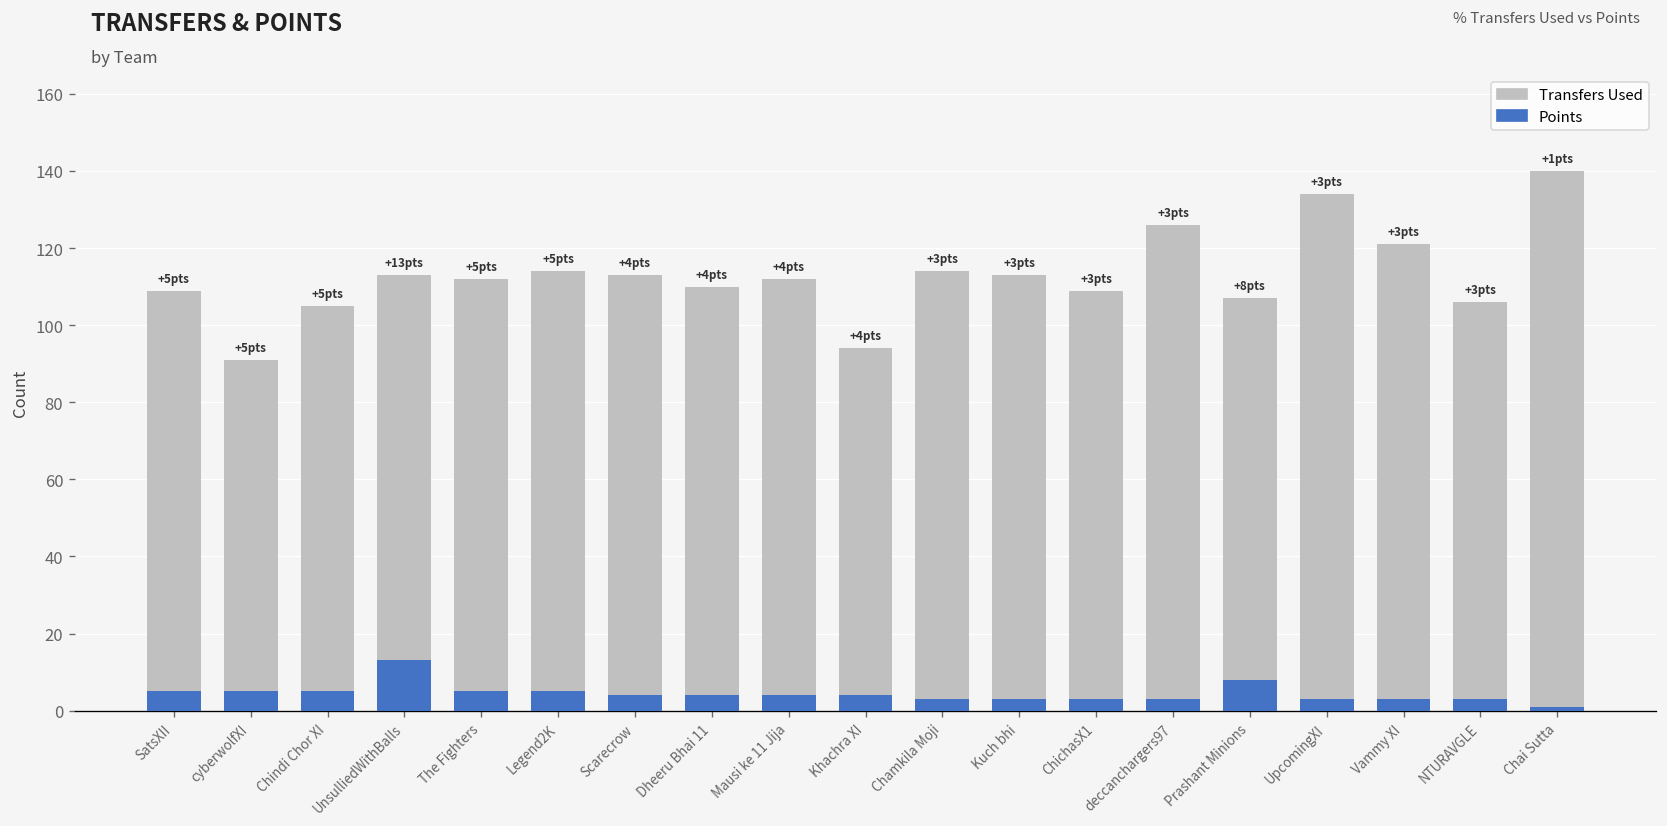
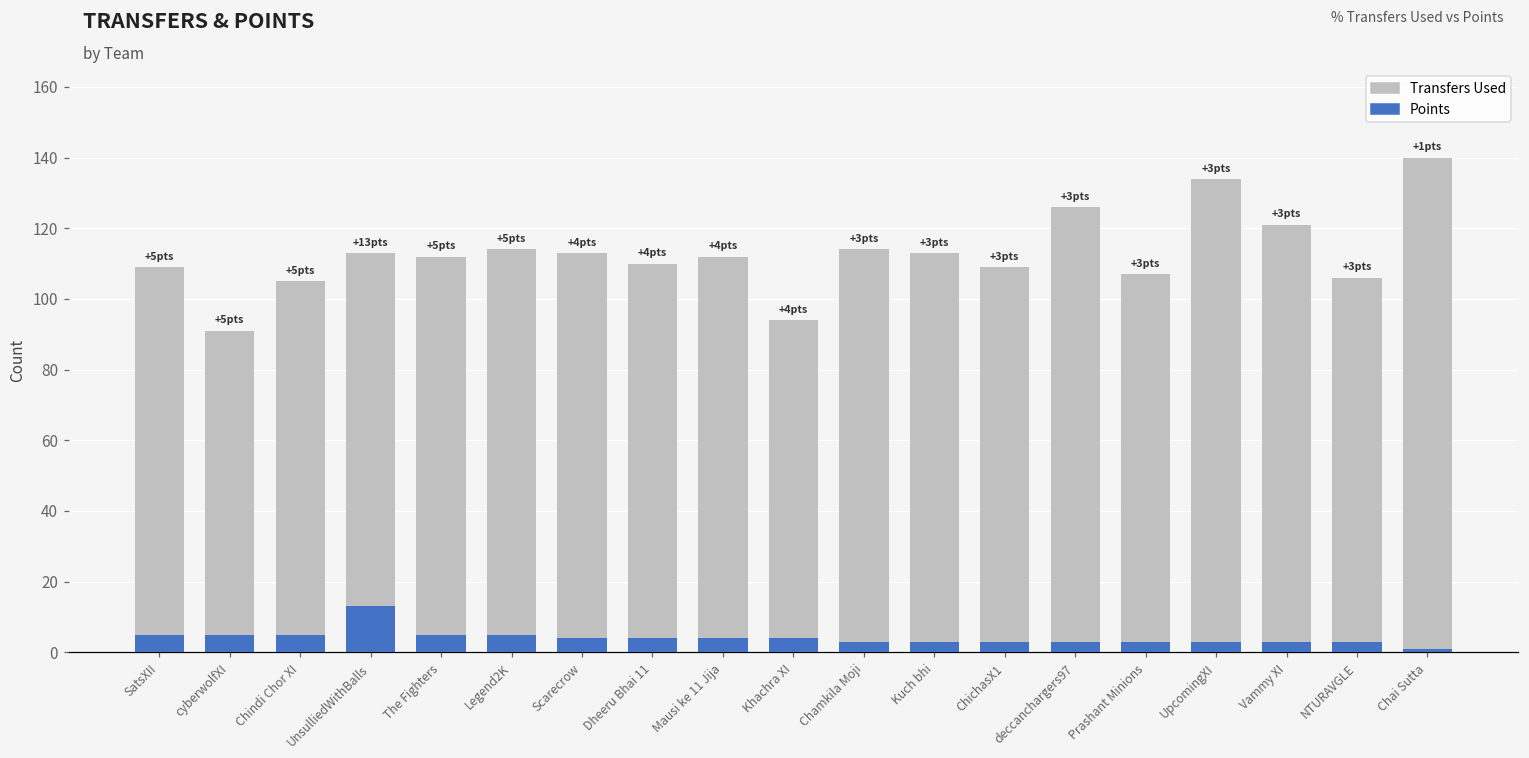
  {
    "Points": {
-     "Prashant Minions": "+8"
+     "Prashant Minions": "+3"
    }
  }
